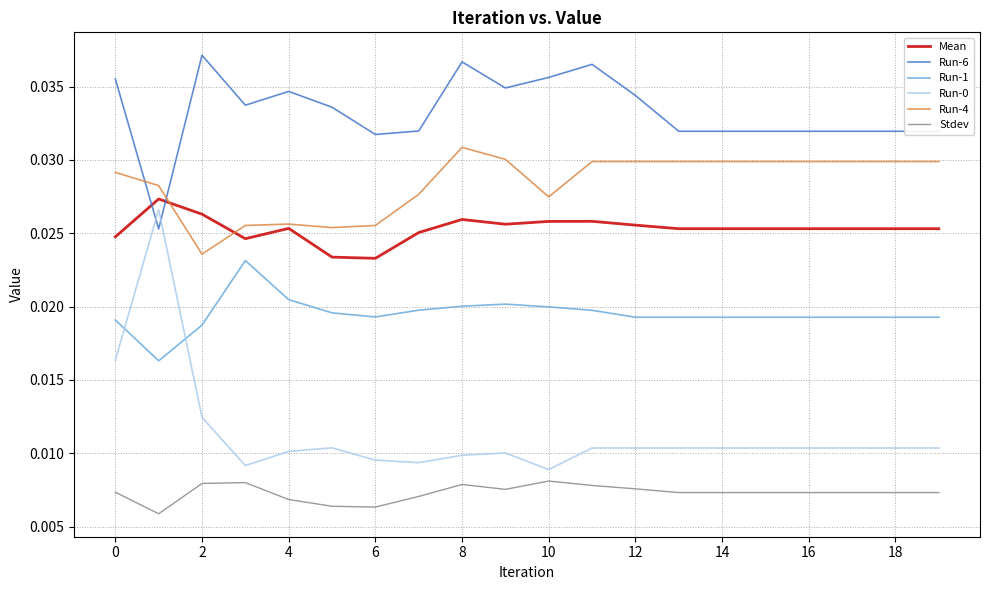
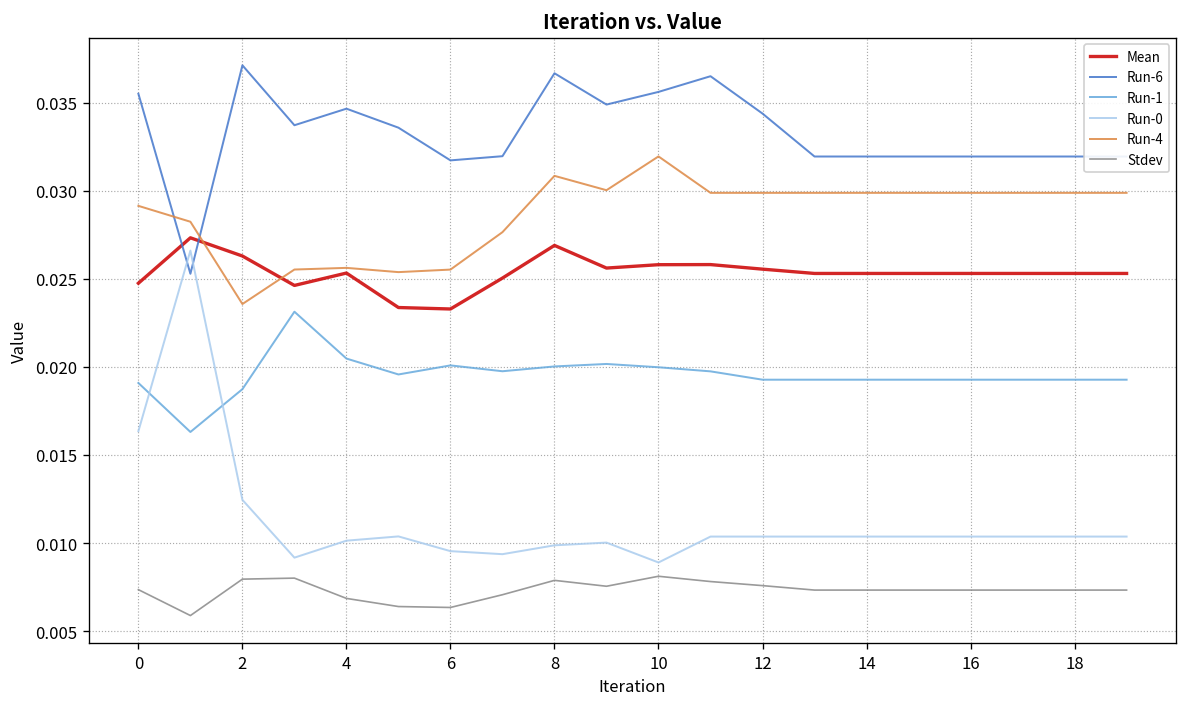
  {
    "Mean": {
      "0": 0.0248,
      "2": 0.0263,
      "4": 0.0253,
      "6": 0.0233,
-     "8": 0.0259,
+     "8": 0.0269,
      "10": 0.0258,
      "12": 0.0256,
      "14": 0.0253,
      "16": 0.0253,
      "18": 0.0253
    },
    "Run-6": {
      "0": 0.0355,
      "2": 0.0371,
      "4": 0.0347,
      "6": 0.0317,
      "8": 0.0367,
      "10": 0.0356,
      "12": 0.0344,
      "14": 0.0320,
      "16": 0.0320,
      "18": 0.0320
    },
    "Run-1": {
      "0": 0.0191,
      "2": 0.0187,
      "4": 0.0205,
-     "6": 0.0193,
+     "6": 0.0201,
      "8": 0.0200,
      "10": 0.0200,
      "12": 0.0193,
      "14": 0.0193,
      "16": 0.0193,
      "18": 0.0193
    },
    "Run-0": {
      "0": 0.0164,
      "2": 0.0125,
      "4": 0.0101,
      "6": 0.0095,
      "8": 0.0099,
      "10": 0.0089,
      "12": 0.0104,
      "14": 0.0104,
      "16": 0.0104,
      "18": 0.0104
    },
    "Run-4": {
      "0": 0.0291,
      "2": 0.0236,
      "4": 0.0256,
      "6": 0.0255,
      "8": 0.0309,
-     "10": 0.0275,
+     "10": 0.0320,
      "12": 0.0299,
      "14": 0.0299,
      "16": 0.0299,
      "18": 0.0299
    },
    "Stdev": {
      "0": 0.0074,
      "2": 0.0079,
      "4": 0.0069,
      "6": 0.0063,
      "8": 0.0079,
      "10": 0.0081,
      "12": 0.0076,
      "14": 0.0073,
      "16": 0.0073,
      "18": 0.0073
    }
  }
